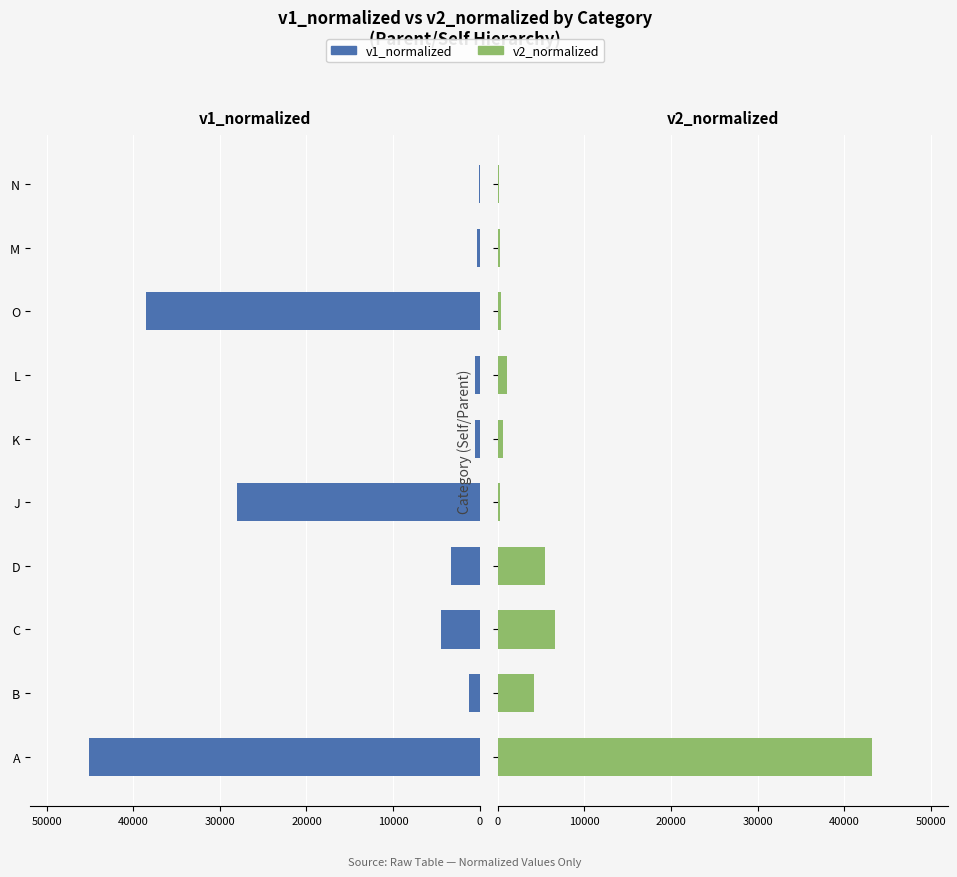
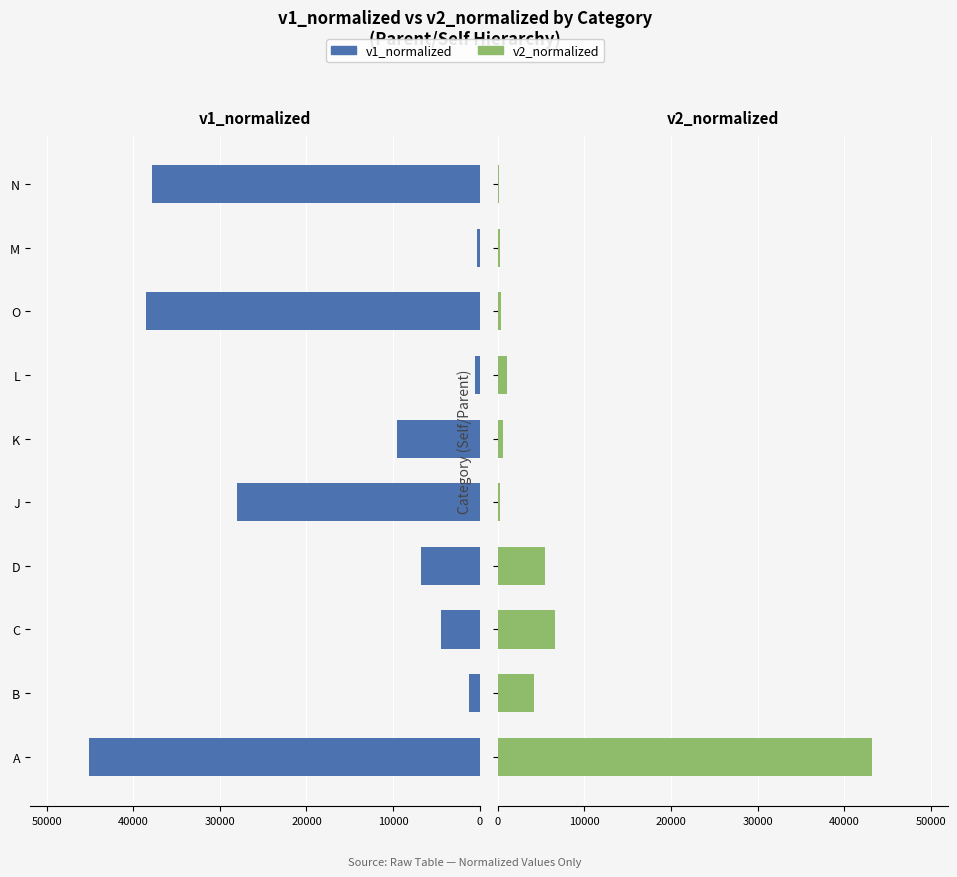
  {
    "v1_normalized": {
-     "N": 0,
+     "N": 38000,
      "M": 0,
      "O": 38000,
      "L": 1000,
-     "K": 1000,
+     "K": 10000,
      "J": 28000,
-     "D": 3000,
+     "D": 7000,
      "C": 5000,
      "B": 1000,
      "A": 45000
    }
  }
